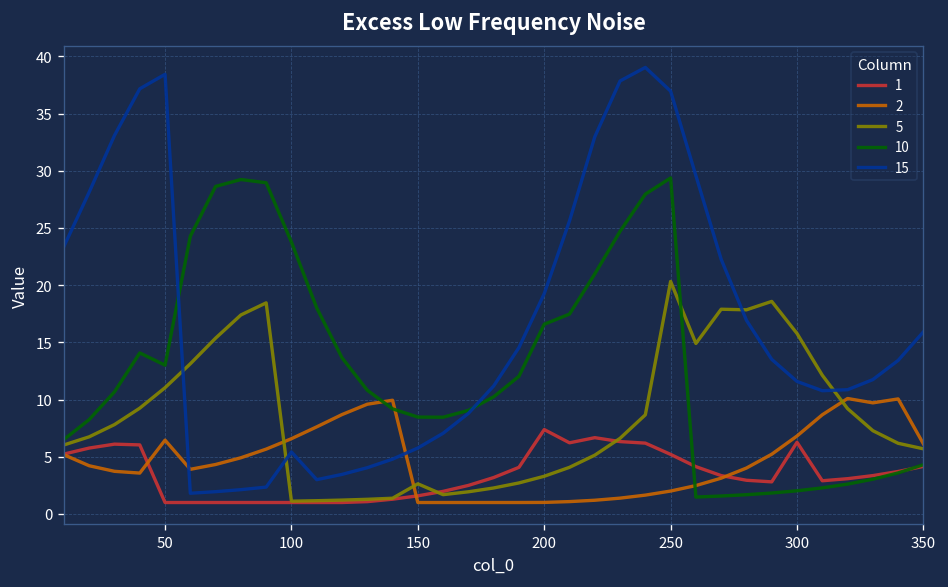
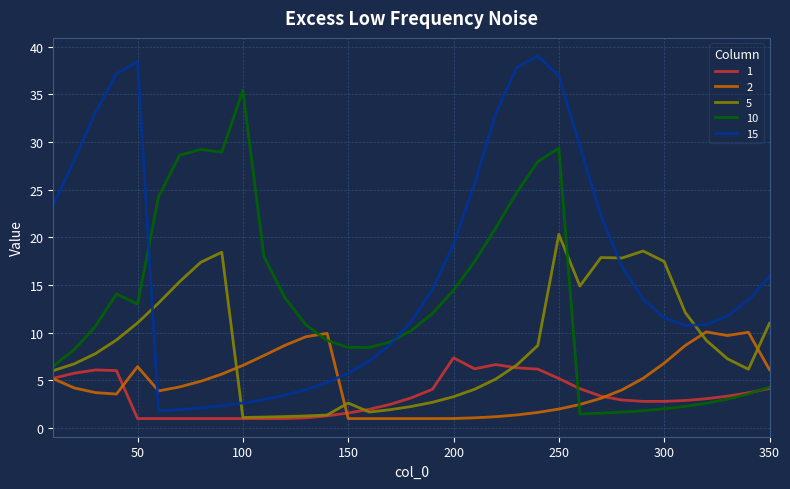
  {
    "1": {
      "50": 1,
      "150": 2,
      "200": 7,
      "250": 5,
-     "300": 6
+     "300": 3
    },
    "2": {
      "50": 6,
      "100": 7,
      "150": 1,
      "200": 1,
      "250": 2,
      "300": 7,
      "350": 6
    },
    "5": {
      "50": 11,
      "150": 3,
      "200": 3,
      "250": 20,
-     "300": 16,
-     "350": 6
+     "300": 17,
+     "350": 11
    },
    "10": {
      "50": 13,
-     "100": 24,
+     "100": 35,
      "150": 8,
-     "200": 17,
+     "200": 14,
      "250": 29,
      "300": 2
    },
    "15": {
      "50": 38,
-     "100": 5,
+     "100": 3,
      "150": 6,
      "200": 19,
      "250": 37,
      "300": 12,
      "350": 16
    }
  }
